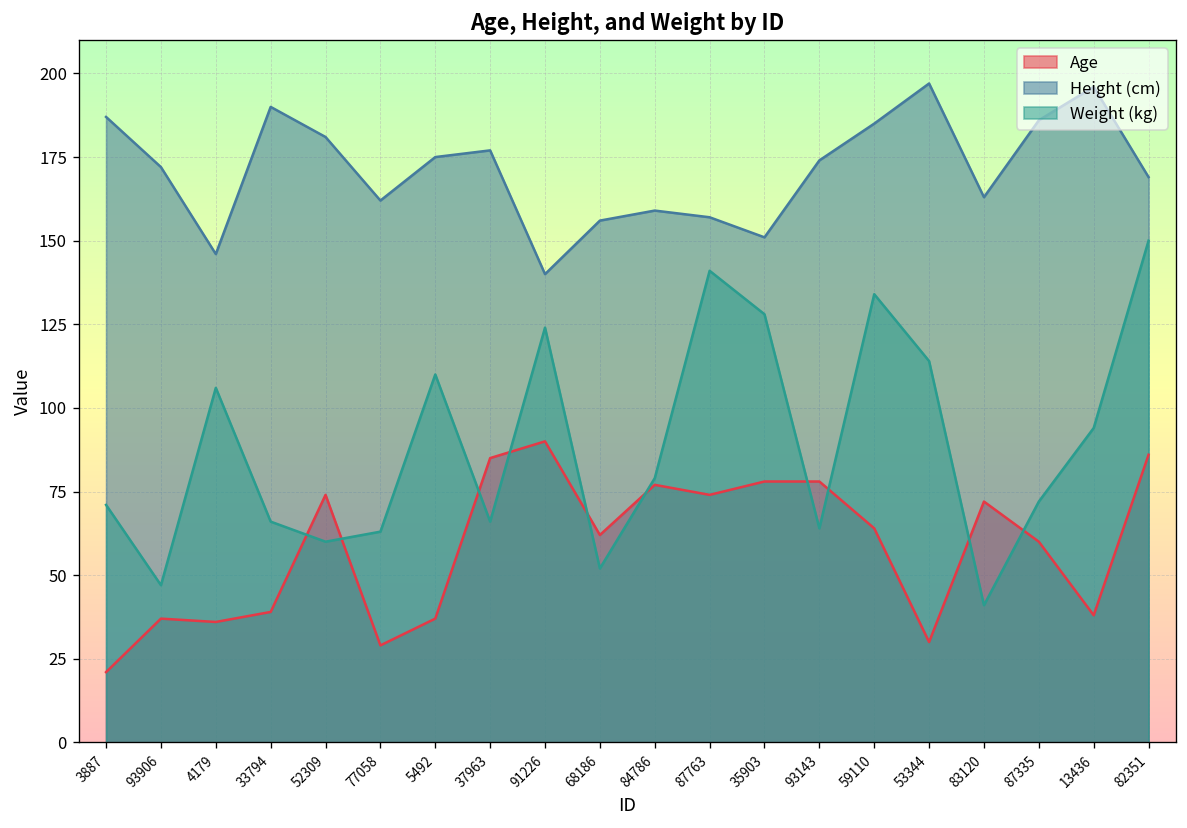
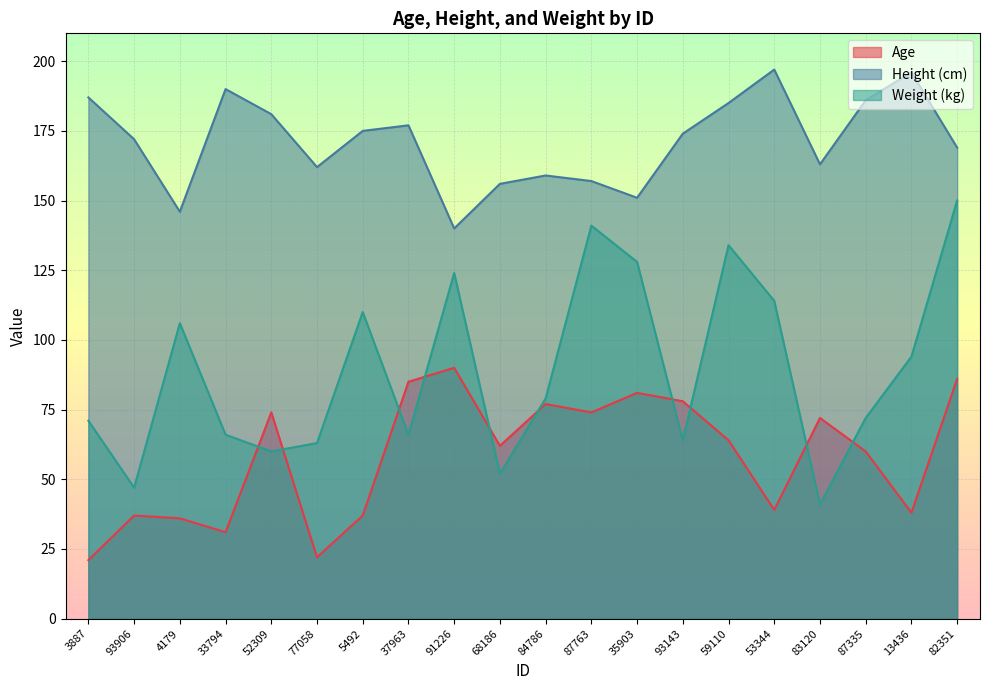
  {
    "Age": {
      "3887": 21,
      "93906": 37,
      "4179": 36,
-     "33794": 39,
+     "33794": 31,
      "52309": 74,
-     "77058": 29,
+     "77058": 22,
      "5492": 37,
      "37963": 85,
      "91226": 90,
      "68186": 62,
      "84786": 77,
      "87763": 74,
-     "35903": 78,
+     "35903": 81,
      "93143": 78,
      "59110": 64,
-     "53344": 30,
+     "53344": 39,
      "83120": 72,
      "87335": 60,
      "13436": 38,
      "82351": 86
    }
  }
